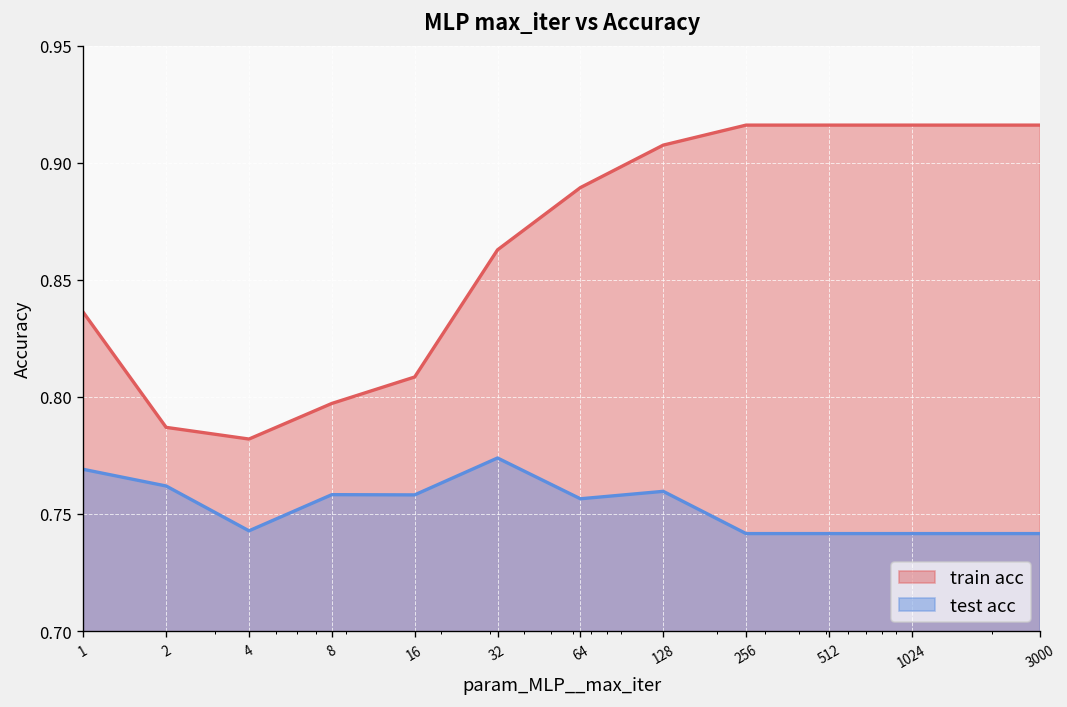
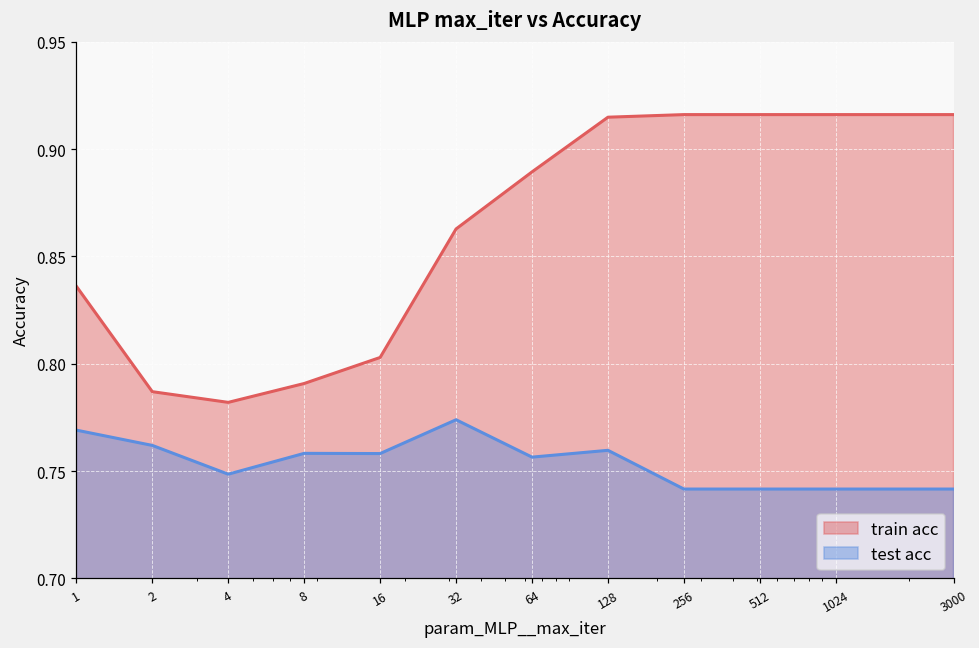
  {
    "train acc": {
      "1": 0.836,
      "2": 0.787,
      "4": 0.782,
-     "8": 0.797,
-     "16": 0.808,
+     "8": 0.791,
+     "16": 0.803,
      "32": 0.863,
      "64": 0.889,
-     "128": 0.908,
+     "128": 0.915,
      "256": 0.916,
      "512": 0.916,
      "1024": 0.916,
      "3000": 0.916
    },
    "test acc": {
      "1": 0.769,
      "2": 0.762,
-     "4": 0.743,
+     "4": 0.749,
      "8": 0.758,
      "16": 0.758,
      "32": 0.774,
      "64": 0.756,
      "128": 0.760,
      "256": 0.742,
      "512": 0.742,
      "1024": 0.742,
      "3000": 0.742
    }
  }
